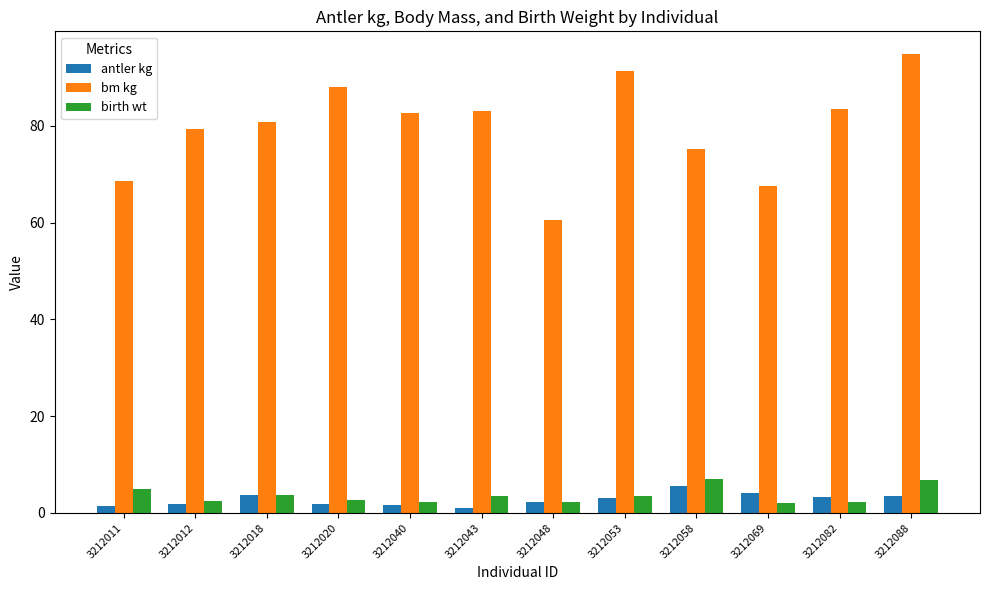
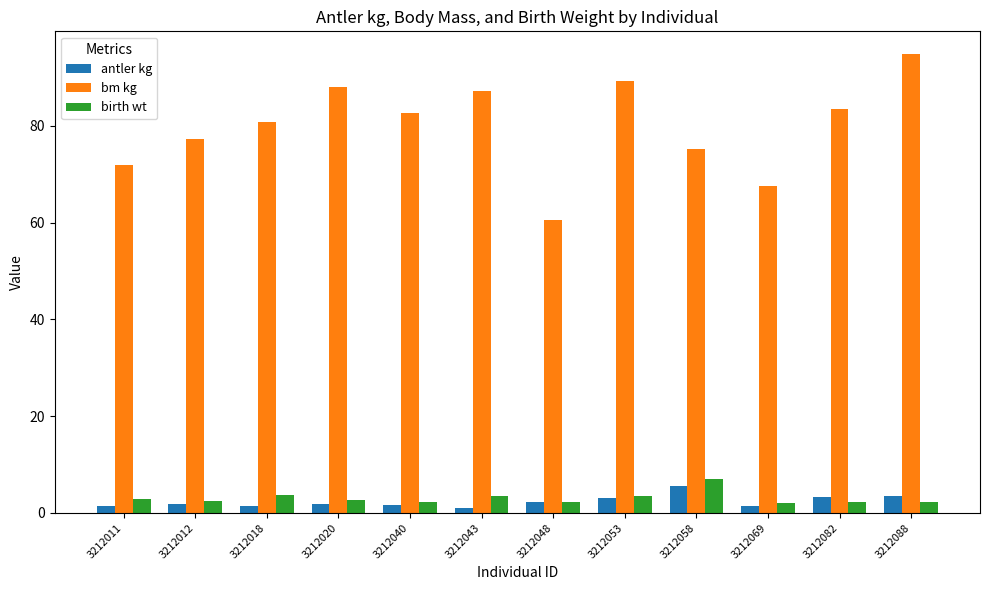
  {
    "antler kg": {
      "3212011": 1,
      "3212012": 2,
-     "3212018": 4,
+     "3212018": 1,
      "3212020": 2,
      "3212040": 2,
      "3212043": 1,
      "3212048": 2,
      "3212053": 3,
      "3212058": 5,
-     "3212069": 4,
+     "3212069": 1,
      "3212082": 3,
      "3212088": 3
    },
    "bm kg": {
-     "3212011": 69,
-     "3212012": 79,
+     "3212011": 72,
+     "3212012": 77,
      "3212018": 81,
      "3212020": 88,
      "3212040": 83,
-     "3212043": 83,
+     "3212043": 87,
      "3212048": 61,
-     "3212053": 91,
+     "3212053": 89,
      "3212058": 75,
      "3212069": 68,
      "3212082": 83,
      "3212088": 95
    },
    "birth wt": {
-     "3212011": 5,
+     "3212011": 3,
      "3212012": 2,
      "3212018": 4,
      "3212020": 3,
      "3212040": 2,
      "3212043": 3,
      "3212048": 2,
      "3212053": 3,
      "3212058": 7,
      "3212069": 2,
      "3212082": 2,
-     "3212088": 7
+     "3212088": 2
    }
  }
